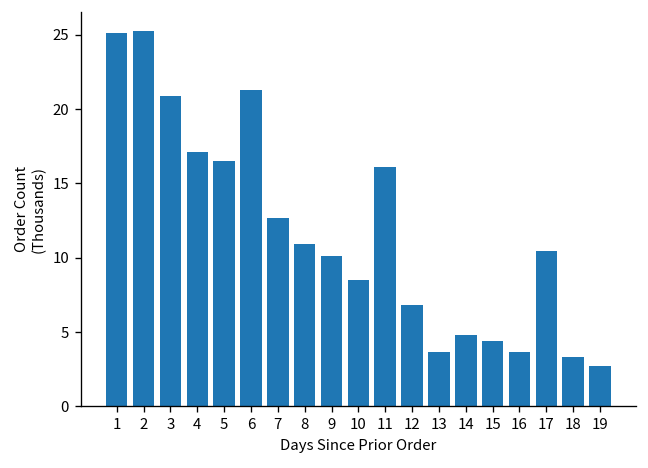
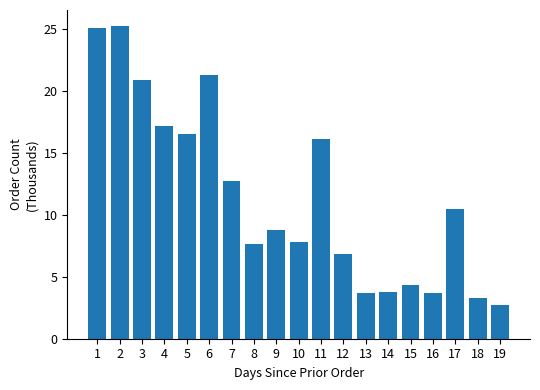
  {
    "1": 25.1,
    "2": 25.3,
    "3": 20.9,
    "4": 17.1,
    "5": 16.5,
    "6": 21.3,
    "7": 12.7,
-   "8": 10.9,
-   "9": 10.1,
-   "10": 8.5,
+   "8": 7.7,
+   "9": 8.8,
+   "10": 7.8,
    "11": 16.1,
    "12": 6.8,
    "13": 3.7,
-   "14": 4.8,
+   "14": 3.8,
    "15": 4.4,
    "16": 3.7,
    "17": 10.5,
    "18": 3.3,
    "19": 2.7
  }
